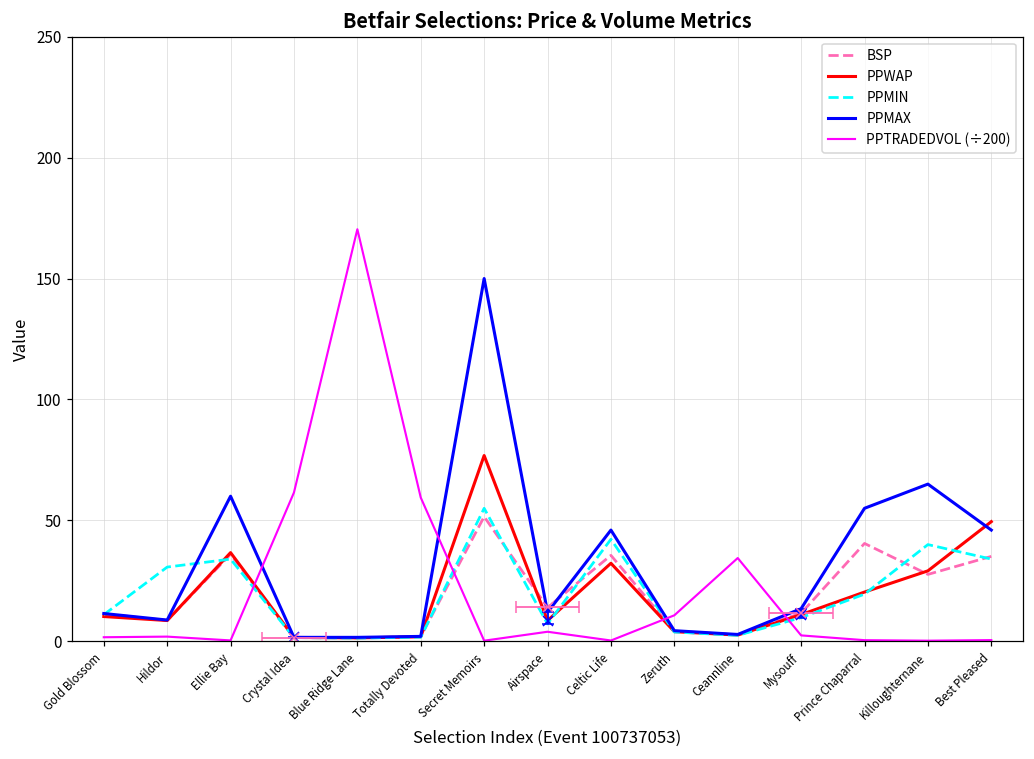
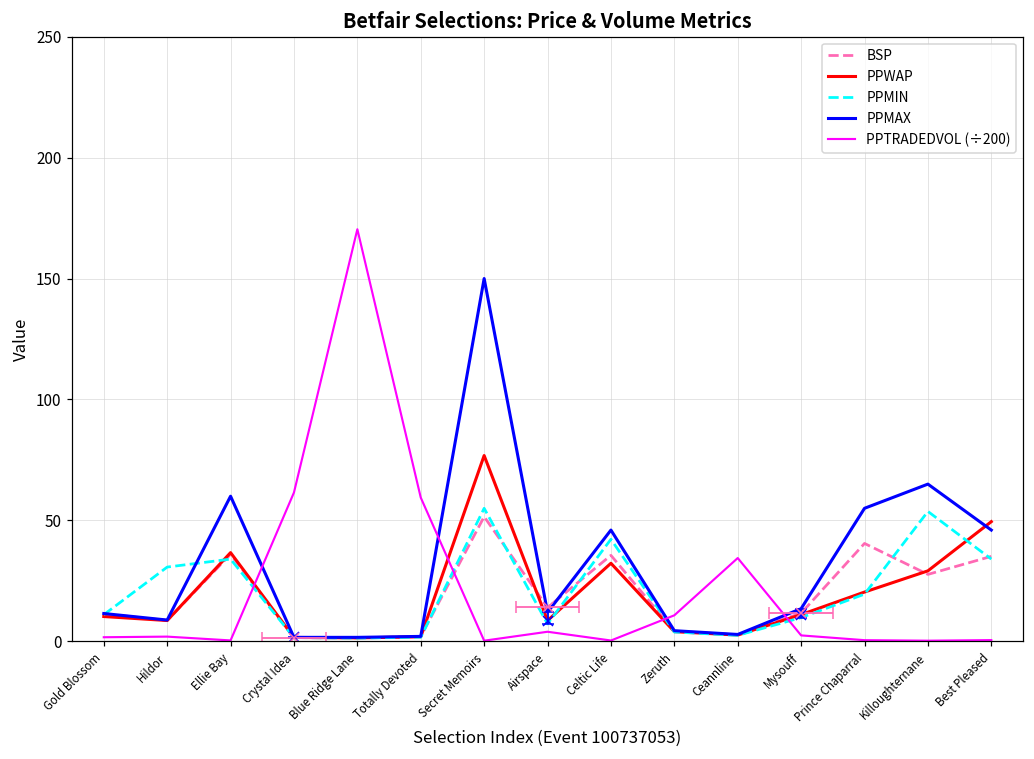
  {
    "PPWAP": {
      "Secret Memoirs": 77,
      "Celtic Life": 32,
      "Killoughternane": 29,
      "Best Pleased": 49
    },
    "PPMIN": {
      "Hildor": 31,
      "Ellie Bay": 34,
      "Secret Memoirs": 55,
      "Celtic Life": 42,
-     "Killoughternane": 40
+     "Killoughternane": 54
    },
    "PPTRADEDVOL (÷200)": {
      "Gold Blossom": 2,
      "Hildor": 2,
      "Ellie Bay": 0,
      "Crystal Idea": 62,
      "Blue Ridge Lane": 170,
      "Totally Devoted": 59,
      "Secret Memoirs": 0,
      "Airspace": 4,
      "Celtic Life": 0,
      "Zeruth": 11,
      "Ceannline": 34,
      "Mysouff": 2,
      "Prince Chaparral": 0,
      "Killoughternane": 0,
      "Best Pleased": 1
    }
  }
